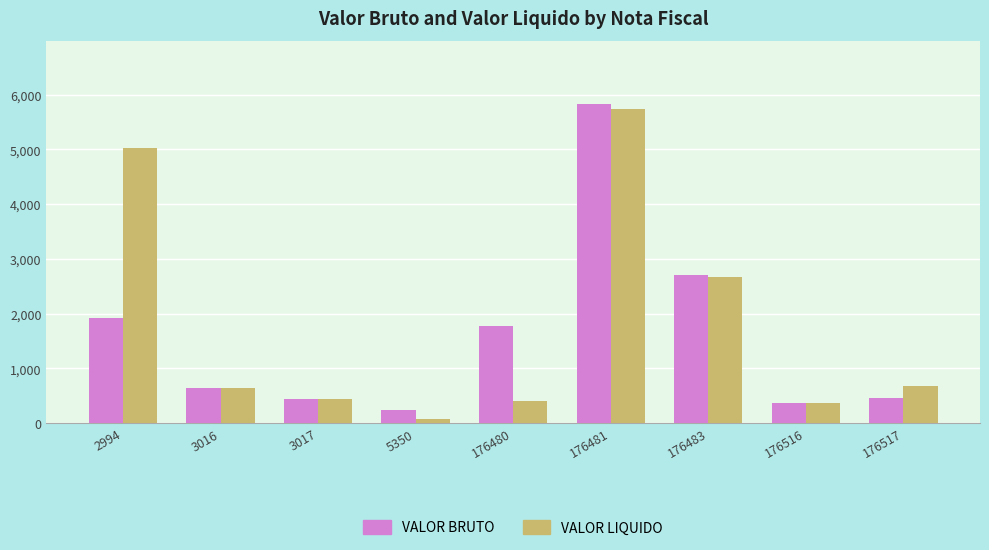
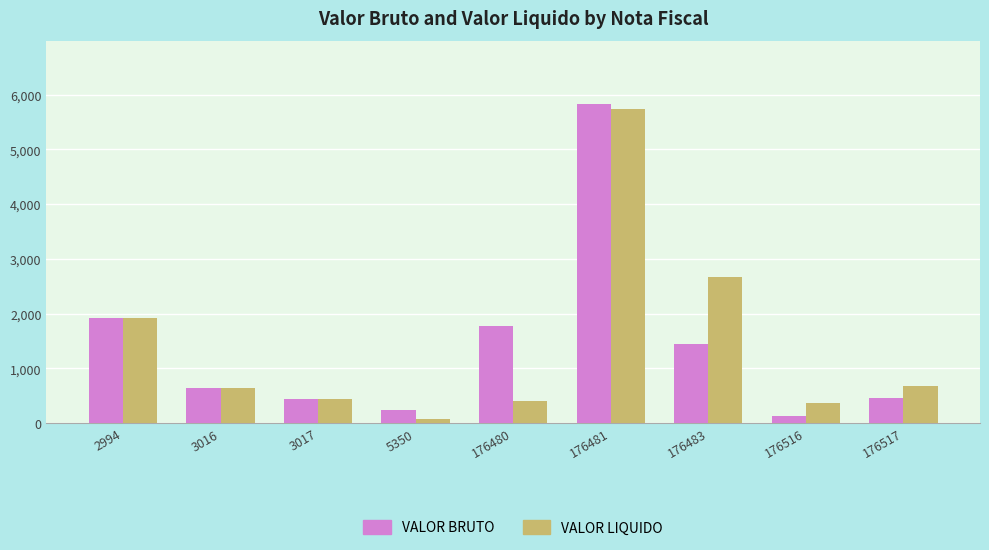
  {
    "VALOR BRUTO": {
      "2994": "1,900",
      "3016": "600",
      "3017": "400",
      "5350": "200",
      "176480": "1,800",
      "176481": "5,800",
-     "176483": "2,700",
-     "176516": "400",
+     "176483": "1,400",
+     "176516": "100",
      "176517": "500"
    },
    "VALOR LIQUIDO": {
-     "2994": "5,000",
+     "2994": "1,900",
      "3016": "600",
      "3017": "400",
      "5350": "100",
      "176480": "400",
      "176481": "5,700",
      "176483": "2,700",
      "176516": "400",
      "176517": "700"
    }
  }
